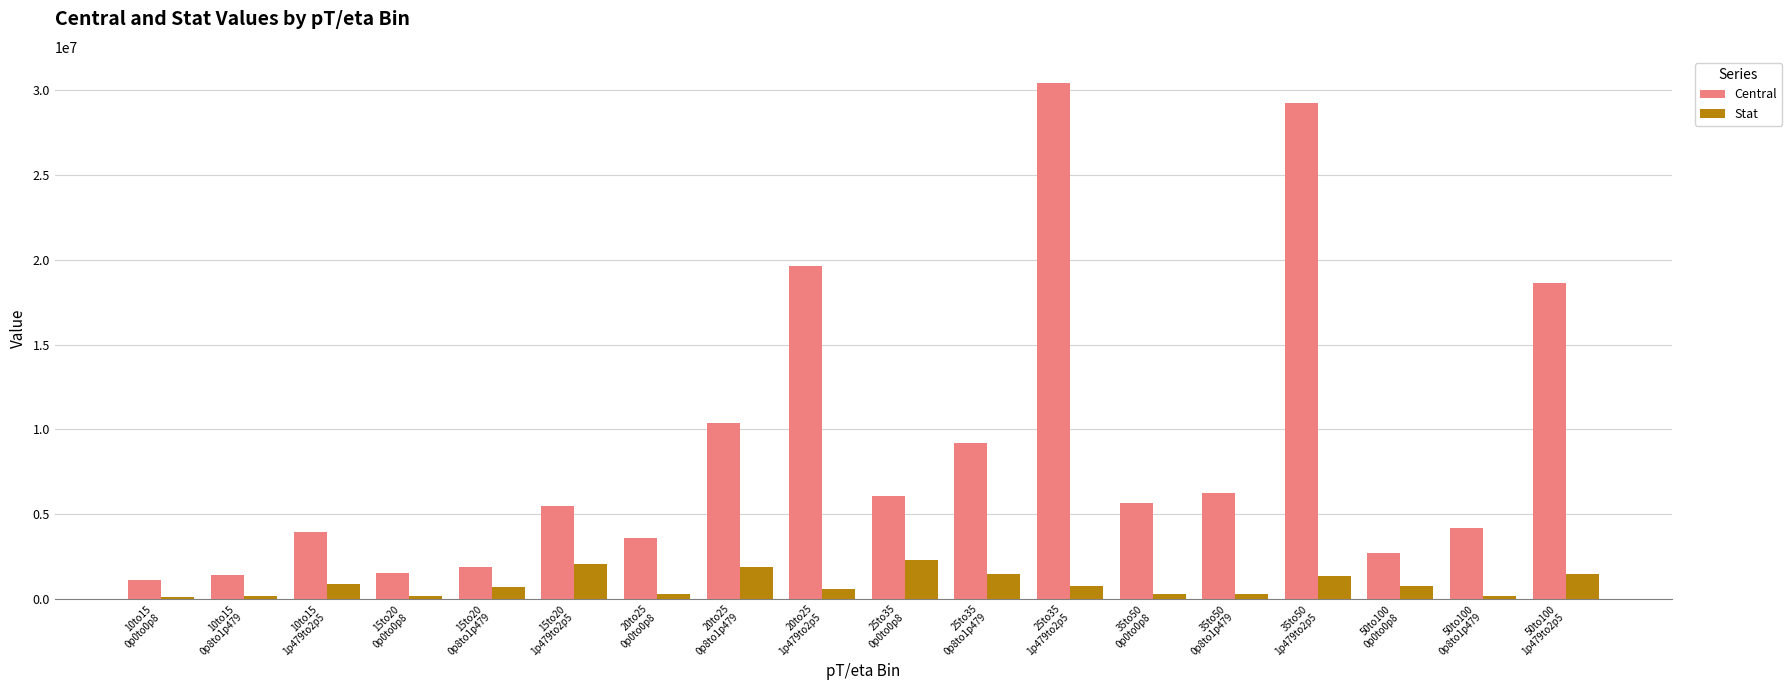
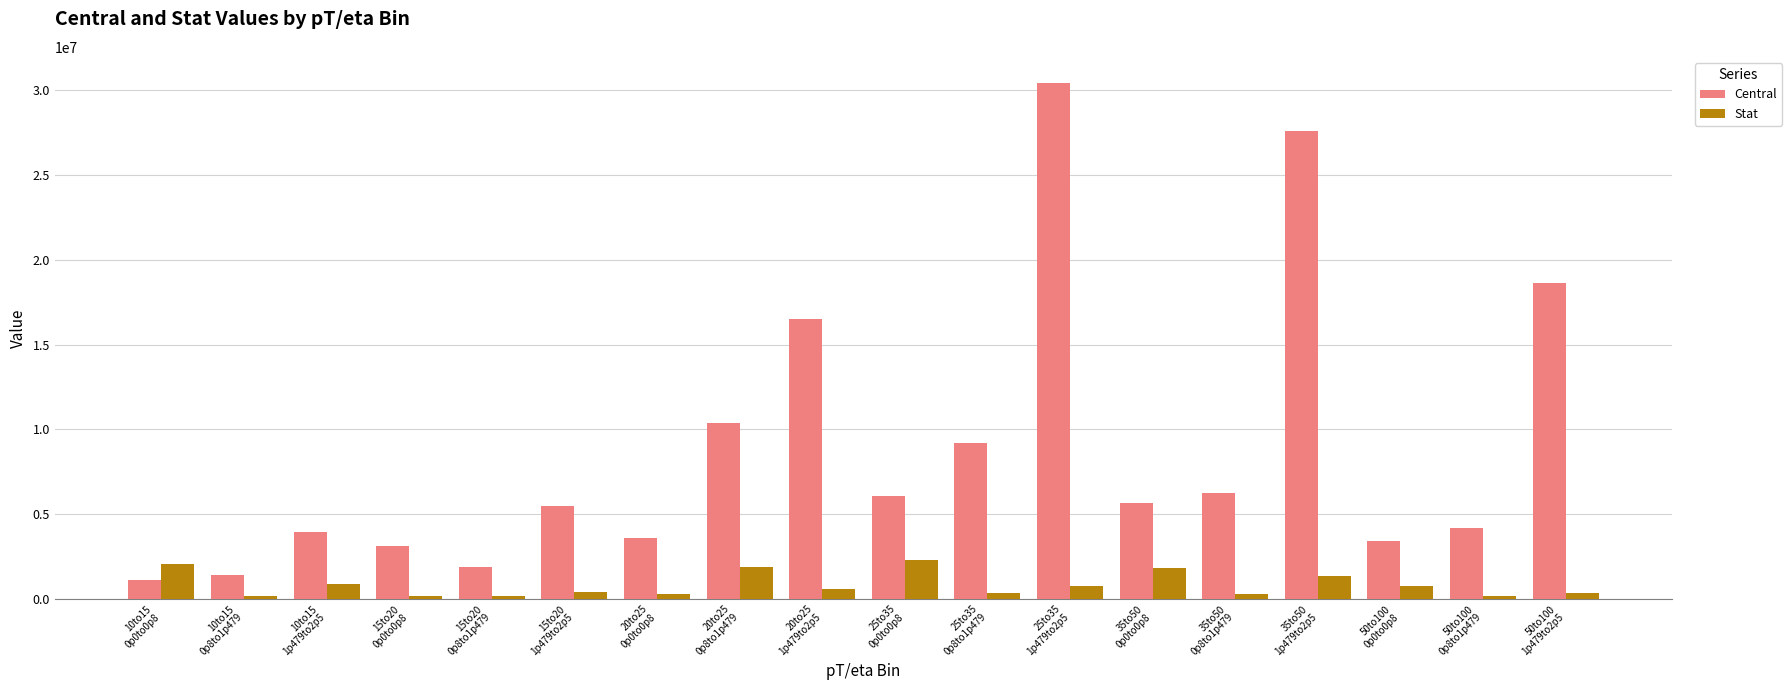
  {
    "Central": {
      "10to15 0p0to0p8": 1100000,
      "10to15 0p8to1p479": 1400000,
      "10to15 1p479to2p5": 3900000,
-     "15to20 0p0to0p8": 1500000,
+     "15to20 0p0to0p8": 3100000,
      "15to20 0p8to1p479": 1900000,
      "15to20 1p479to2p5": 5500000,
      "20to25 0p0to0p8": 3600000,
      "20to25 0p8to1p479": 10400000,
-     "20to25 1p479to2p5": 19700000,
+     "20to25 1p479to2p5": 16500000,
      "25to35 0p0to0p8": 6100000,
      "25to35 0p8to1p479": 9200000,
      "25to35 1p479to2p5": 30400000,
      "35to50 0p0to0p8": 5700000,
      "35to50 0p8to1p479": 6200000,
-     "35to50 1p479to2p5": 29300000,
-     "50to100 0p0to0p8": 2700000,
+     "35to50 1p479to2p5": 27600000,
+     "50to100 0p0to0p8": 3400000,
      "50to100 0p8to1p479": 4200000,
      "50to100 1p479to2p5": 18600000
    },
    "Stat": {
-     "10to15 0p0to0p8": 100000,
+     "10to15 0p0to0p8": 2000000,
      "10to15 0p8to1p479": 200000,
      "10to15 1p479to2p5": 900000,
      "15to20 0p0to0p8": 200000,
-     "15to20 0p8to1p479": 700000,
-     "15to20 1p479to2p5": 2100000,
+     "15to20 0p8to1p479": 200000,
+     "15to20 1p479to2p5": 400000,
      "20to25 0p0to0p8": 300000,
      "20to25 0p8to1p479": 1900000,
      "20to25 1p479to2p5": 600000,
      "25to35 0p0to0p8": 2300000,
-     "25to35 0p8to1p479": 1500000,
+     "25to35 0p8to1p479": 300000,
      "25to35 1p479to2p5": 800000,
-     "35to50 0p0to0p8": 300000,
+     "35to50 0p0to0p8": 1800000,
      "35to50 0p8to1p479": 300000,
      "35to50 1p479to2p5": 1300000,
      "50to100 0p0to0p8": 800000,
      "50to100 0p8to1p479": 200000,
-     "50to100 1p479to2p5": 1500000
+     "50to100 1p479to2p5": 400000
    }
  }
